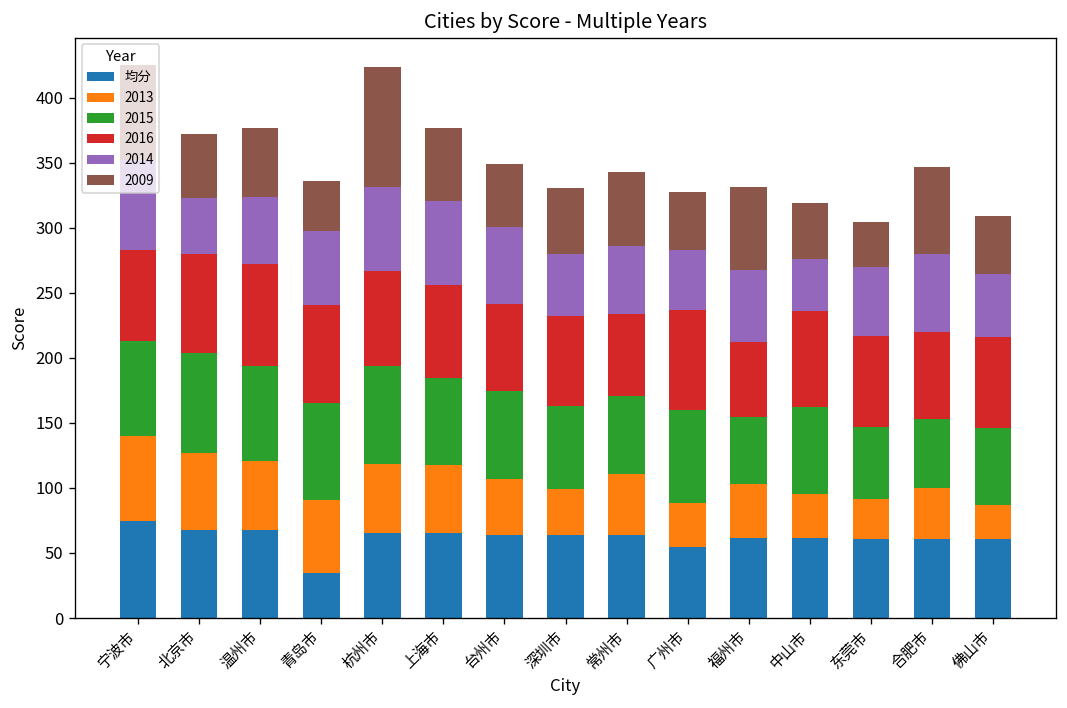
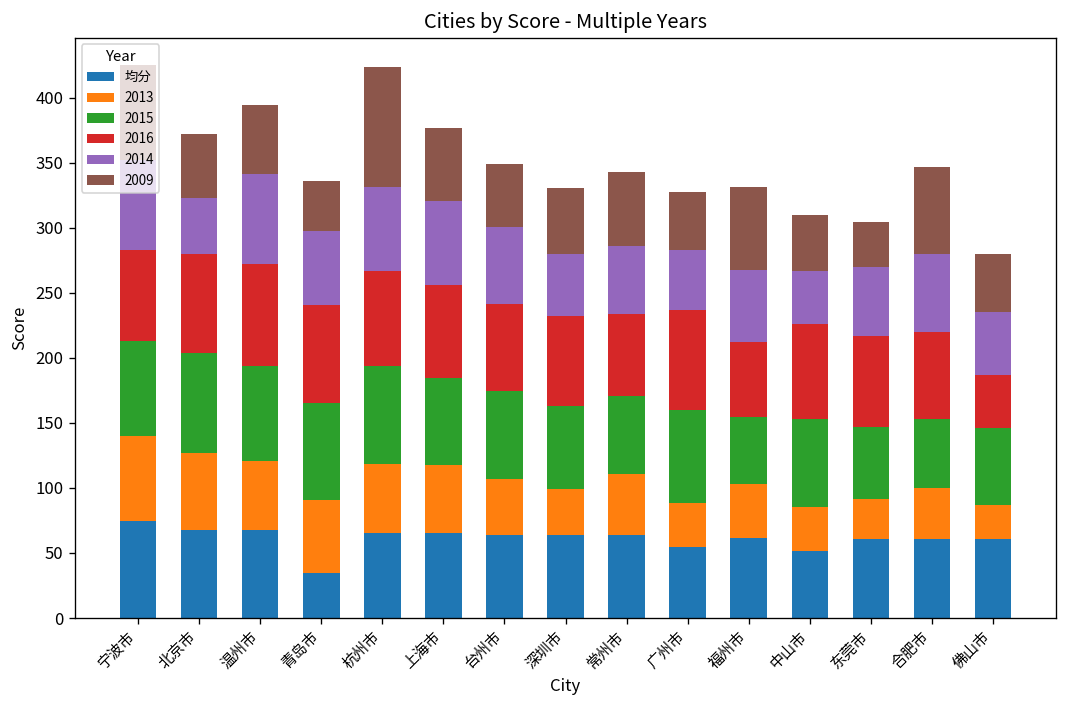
  {
    "均分": {
      "宁波市": 74,
      "北京市": 68,
      "温州市": 68,
      "青岛市": 35,
      "杭州市": 65,
      "上海市": 65,
      "台州市": 64,
      "深圳市": 64,
      "常州市": 64,
      "广州市": 54,
      "福州市": 62,
-     "中山市": 61,
+     "中山市": 52,
      "东莞市": 61,
      "合肥市": 61,
      "佛山市": 60
    },
    "2013": {
      "宁波市": 66,
      "北京市": 59,
      "温州市": 53,
      "青岛市": 56,
      "杭州市": 53,
      "上海市": 53,
      "台州市": 43,
      "深圳市": 35,
      "常州市": 48,
      "广州市": 34,
      "福州市": 42,
      "中山市": 34,
      "东莞市": 30,
      "合肥市": 39,
      "佛山市": 26
    },
    "2015": {
      "宁波市": 73,
      "北京市": 77,
      "温州市": 73,
      "青岛市": 75,
      "杭州市": 76,
      "上海市": 66,
      "台州市": 68,
      "深圳市": 64,
      "常州市": 60,
      "广州市": 72,
      "福州市": 51,
      "中山市": 67,
      "东莞市": 56,
      "合肥市": 53,
      "佛山市": 59
    },
    "2016": {
      "宁波市": 70,
      "北京市": 76,
      "温州市": 78,
      "青岛市": 75,
      "杭州市": 73,
      "上海市": 72,
      "台州市": 67,
      "深圳市": 69,
      "常州市": 63,
      "广州市": 77,
      "福州市": 58,
      "中山市": 73,
      "东莞市": 70,
      "合肥市": 67,
-     "佛山市": 70
+     "佛山市": 41
    },
    "2014": {
      "北京市": 44,
-     "温州市": 52,
+     "温州市": 69,
      "青岛市": 57,
      "杭州市": 65,
      "上海市": 65,
      "台州市": 59,
      "深圳市": 48,
      "常州市": 53,
      "广州市": 46,
      "福州市": 55,
      "中山市": 40,
      "东莞市": 53,
      "合肥市": 60,
      "佛山市": 49
    },
    "2009": {
      "北京市": 49,
      "温州市": 53,
      "青岛市": 38,
      "杭州市": 92,
      "上海市": 57,
      "台州市": 48,
      "深圳市": 51,
      "常州市": 57,
      "广州市": 44,
      "福州市": 64,
      "中山市": 43,
      "东莞市": 34,
      "合肥市": 67,
      "佛山市": 44
    }
  }
